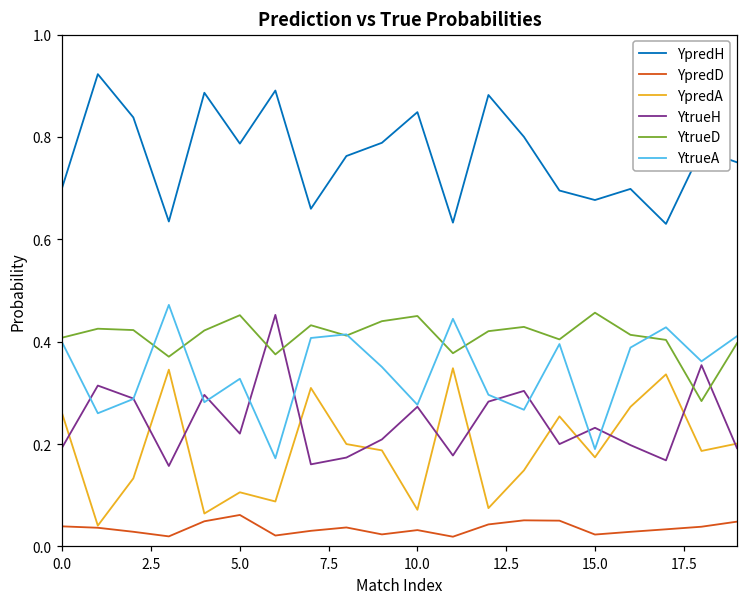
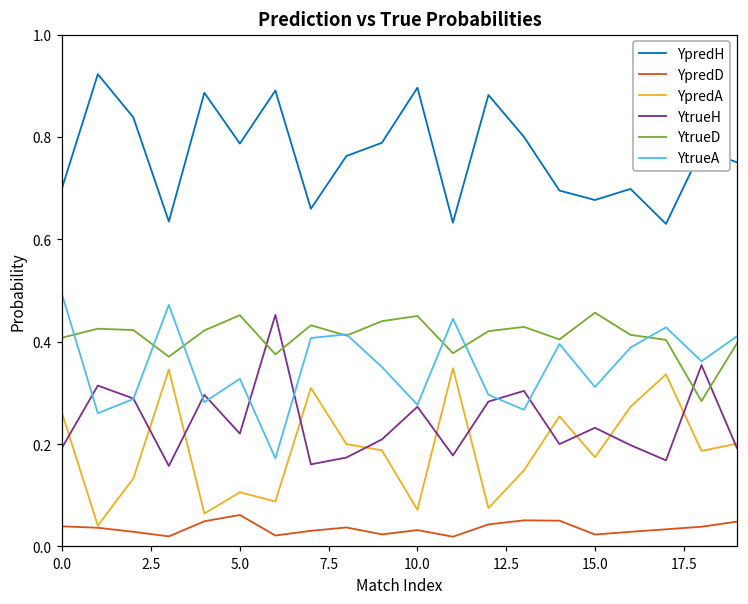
  {
    "YpredH": {
      "0.0": 0.70,
      "5.0": 0.79,
-     "10.0": 0.85,
+     "10.0": 0.90,
      "15.0": 0.68
    },
    "YpredD": {
      "0.0": 0.04,
      "5.0": 0.06,
      "10.0": 0.03,
      "15.0": 0.02
    },
    "YpredA": {
      "0.0": 0.26,
      "5.0": 0.11,
      "10.0": 0.07,
      "15.0": 0.17
    },
    "YtrueH": {
      "0.0": 0.19,
      "5.0": 0.22,
      "15.0": 0.23
    },
    "YtrueD": {
      "0.0": 0.41,
      "5.0": 0.45,
      "10.0": 0.45,
      "15.0": 0.46
    },
    "YtrueA": {
-     "0.0": 0.40,
+     "0.0": 0.49,
      "5.0": 0.33,
-     "15.0": 0.19
+     "15.0": 0.31
    }
  }
